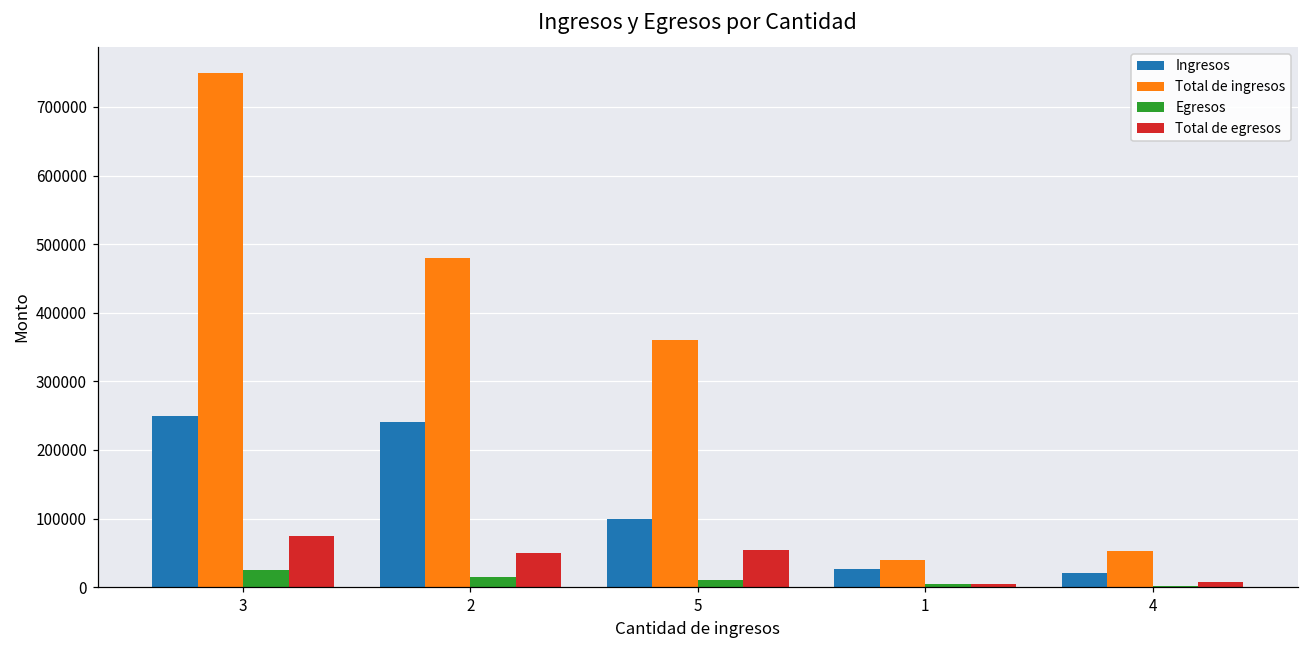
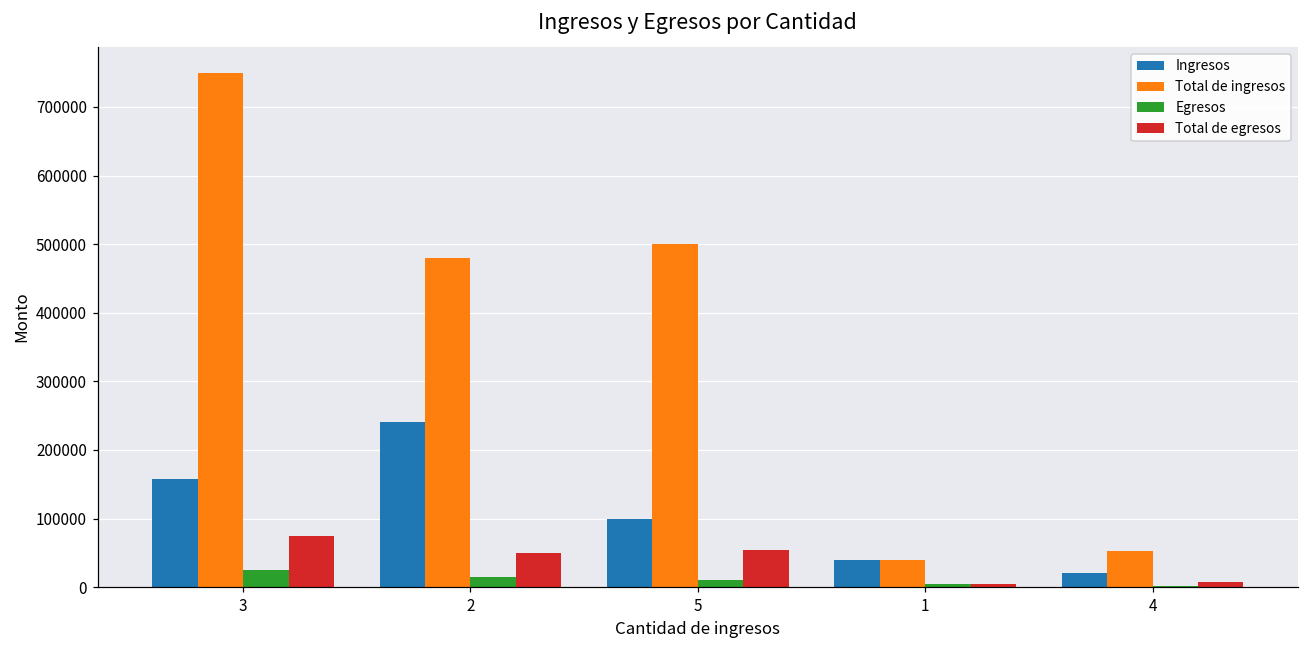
  {
    "Ingresos": {
-     "3": 250000,
+     "3": 160000,
      "2": 240000,
      "5": 100000,
-     "1": 30000,
+     "1": 40000,
      "4": 20000
    },
    "Total de ingresos": {
      "3": 750000,
      "2": 480000,
-     "5": 360000,
+     "5": 500000,
      "1": 40000,
      "4": 50000
    },
    "Egresos": {
      "3": 30000,
      "2": 10000,
      "5": 10000
    },
    "Total de egresos": {
      "3": 80000,
      "2": 50000,
      "5": 50000,
      "4": 10000
    }
  }
